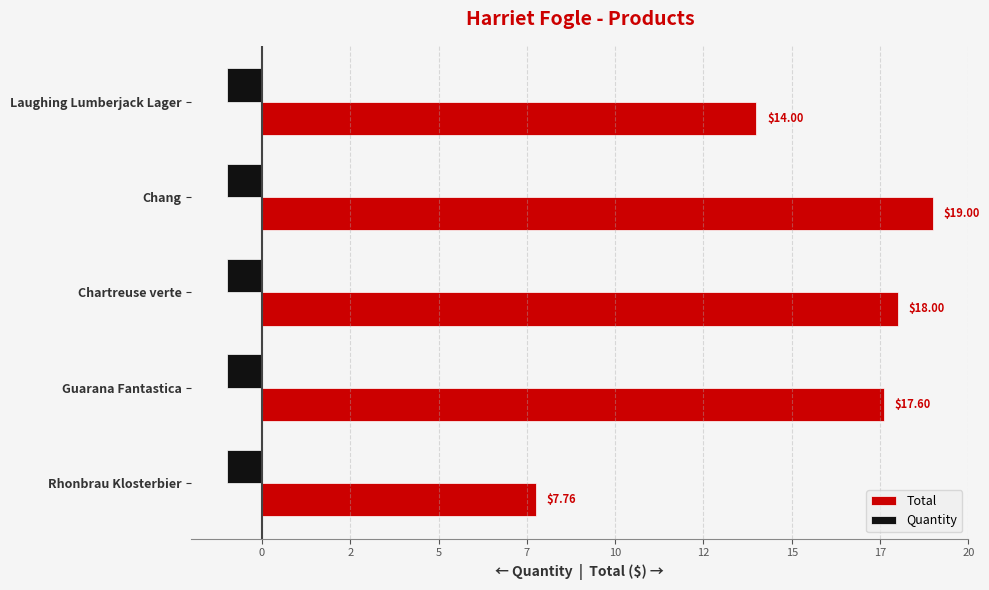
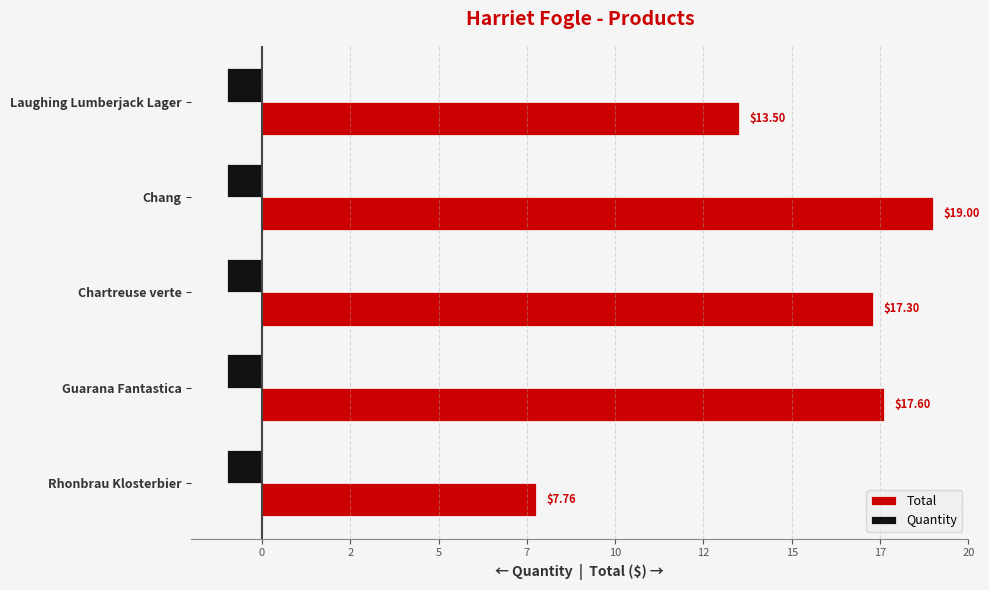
  {
    "Total": {
-     "Laughing Lumberjack Lager": "$14.00",
+     "Laughing Lumberjack Lager": "$13.50",
      "Chang": "$19.00",
-     "Chartreuse verte": "$18.00",
+     "Chartreuse verte": "$17.30",
      "Guarana Fantastica": "$17.60",
      "Rhonbrau Klosterbier": "$7.76"
    }
  }
